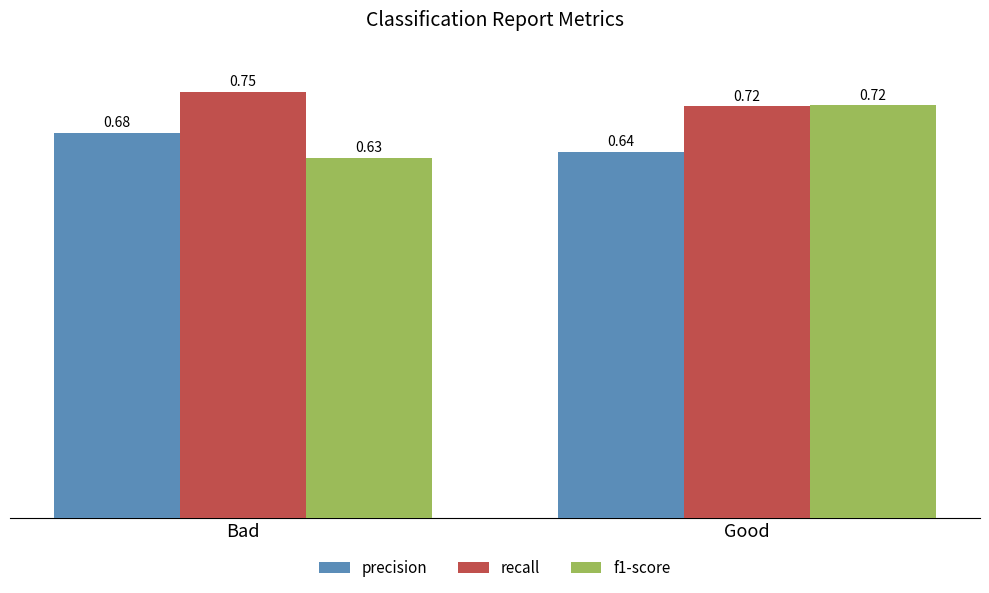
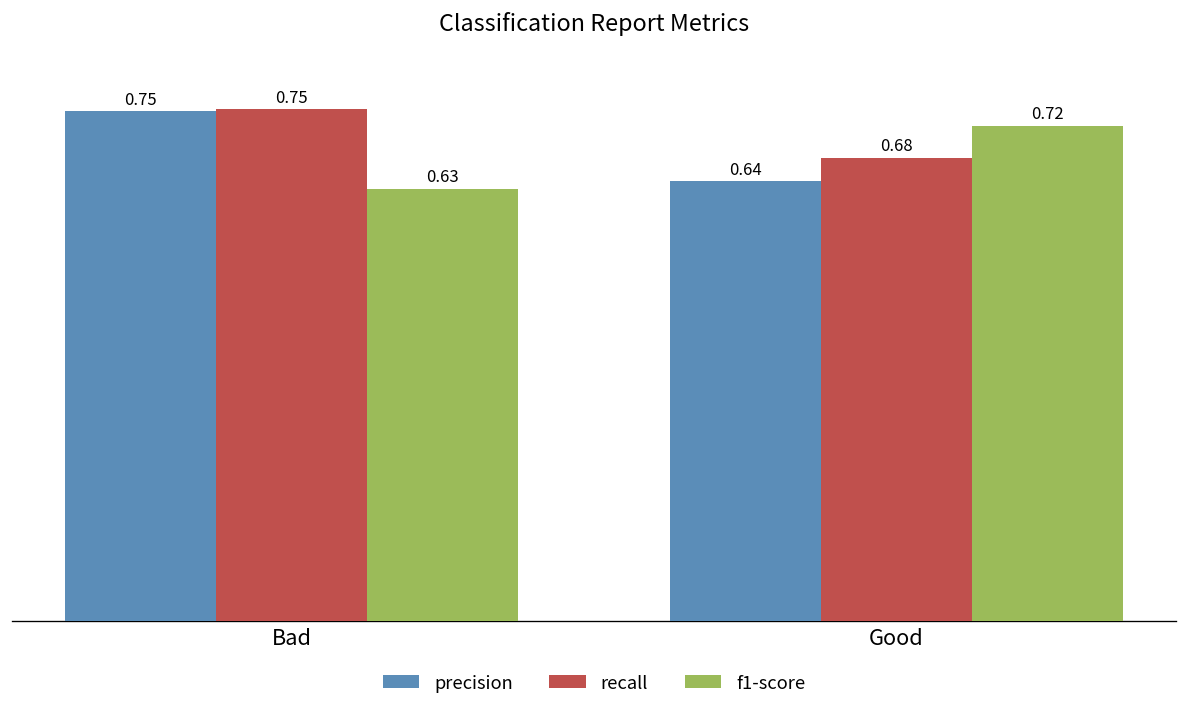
  {
    "precision": {
-     "Bad": 0.68,
+     "Bad": 0.75,
      "Good": 0.64
    },
    "recall": {
      "Bad": 0.75,
-     "Good": 0.72
+     "Good": 0.68
    },
    "f1-score": {
      "Bad": 0.63,
      "Good": 0.72
    }
  }
